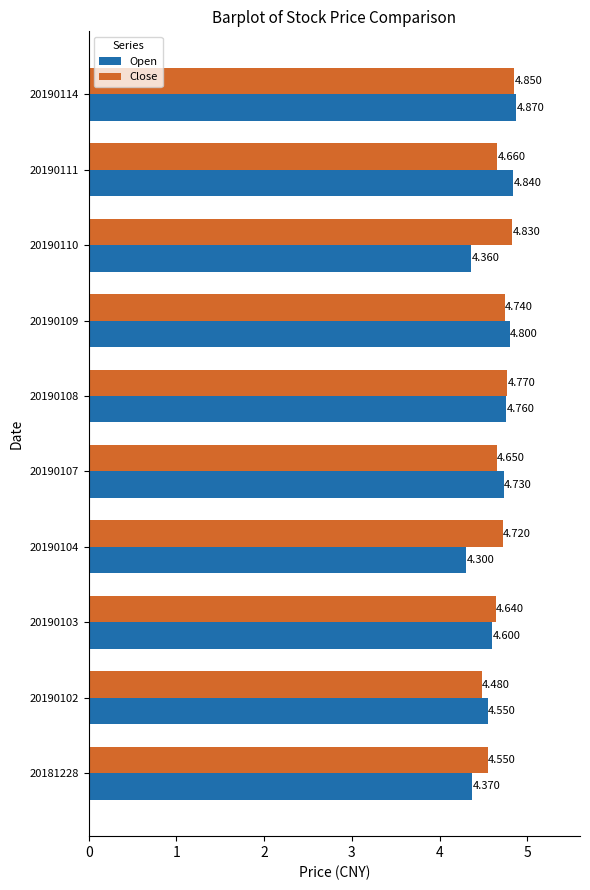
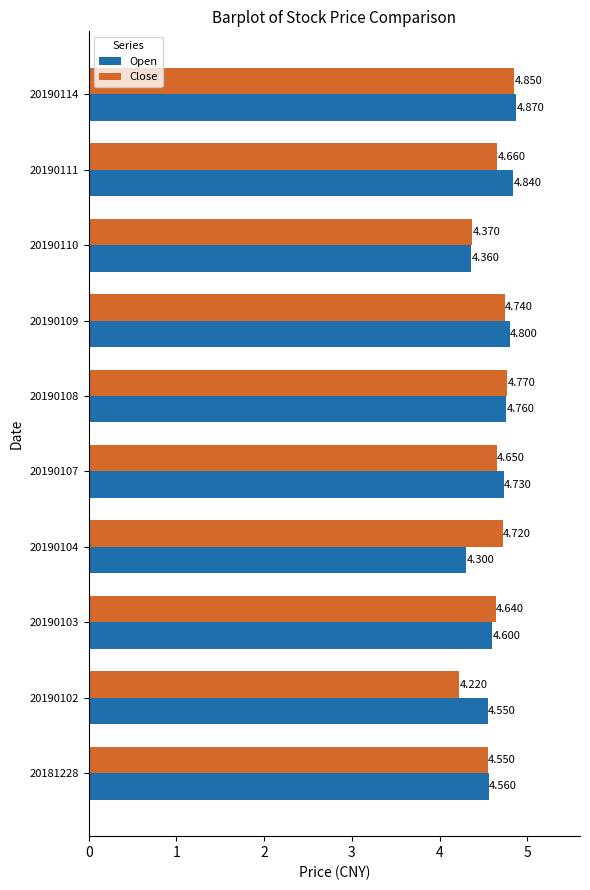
  {
    "Open": {
      "20190114": 4.870,
      "20190111": 4.840,
      "20190110": 4.360,
      "20190109": 4.800,
      "20190108": 4.760,
      "20190107": 4.730,
      "20190104": 4.300,
      "20190103": 4.600,
      "20190102": 4.550,
-     "20181228": 4.370
+     "20181228": 4.560
    },
    "Close": {
      "20190114": 4.850,
      "20190111": 4.660,
-     "20190110": 4.830,
+     "20190110": 4.370,
      "20190109": 4.740,
      "20190108": 4.770,
      "20190107": 4.650,
      "20190104": 4.720,
      "20190103": 4.640,
-     "20190102": 4.480,
+     "20190102": 4.220,
      "20181228": 4.550
    }
  }
